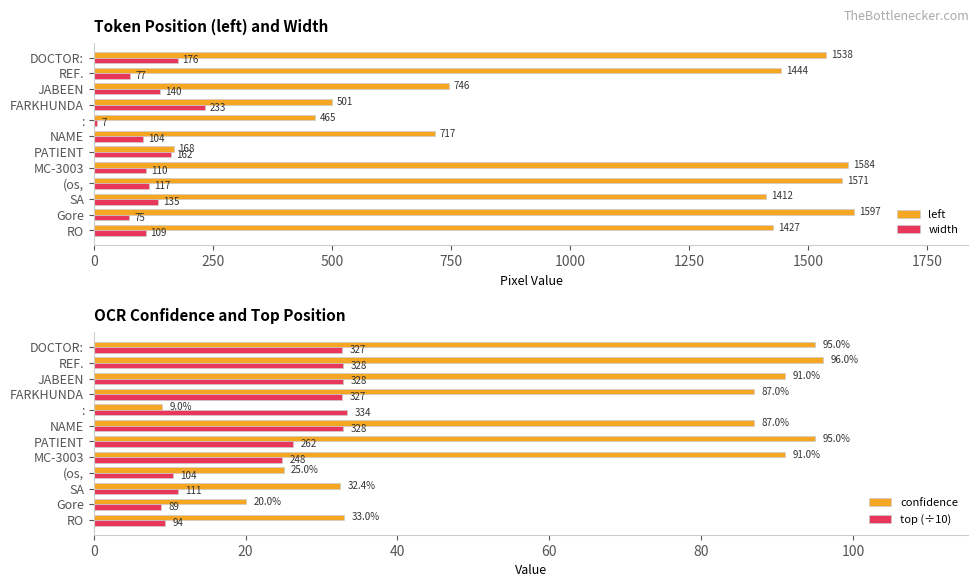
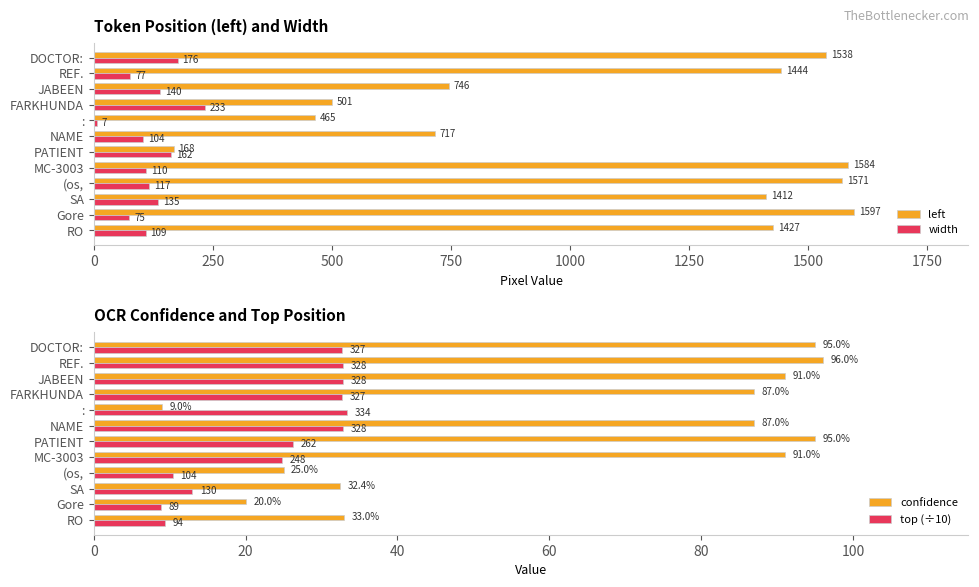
  {
    "Token Position (left) and Width": {
      "left": {
        "DOCTOR:": "1538",
        "REF.": "1444",
        "JABEEN": "746",
        "FARKHUNDA": "501",
        ":": "465",
        "NAME": "717",
        "MC-3003": "1584",
        "(os,": "1571",
        "SA": "1412",
        "Gore": "1597",
        "RO": "1427"
      },
      "width": {
        "DOCTOR:": "176",
        "REF.": "77",
        "JABEEN": "140",
        "FARKHUNDA": "233",
        ":": "7",
        "NAME": "104",
        "MC-3003": "110",
        "(os,": "117",
        "SA": "135",
        "Gore": "75",
        "RO": "109"
      }
    },
    "OCR Confidence and Top Position": {
      "confidence": {
        "DOCTOR:": "95.0%",
        "REF.": "96.0%",
        "JABEEN": "91.0%",
        "FARKHUNDA": "87.0%",
        ":": "9.0%",
        "NAME": "87.0%",
        "PATIENT": "95.0%",
        "MC-3003": "91.0%",
        "(os,": "25.0%",
        "SA": "32.4%",
        "Gore": "20.0%",
        "RO": "33.0%"
      },
      "top (÷10)": {
-       "SA": "111"
+       "SA": "130"
      }
    }
  }
